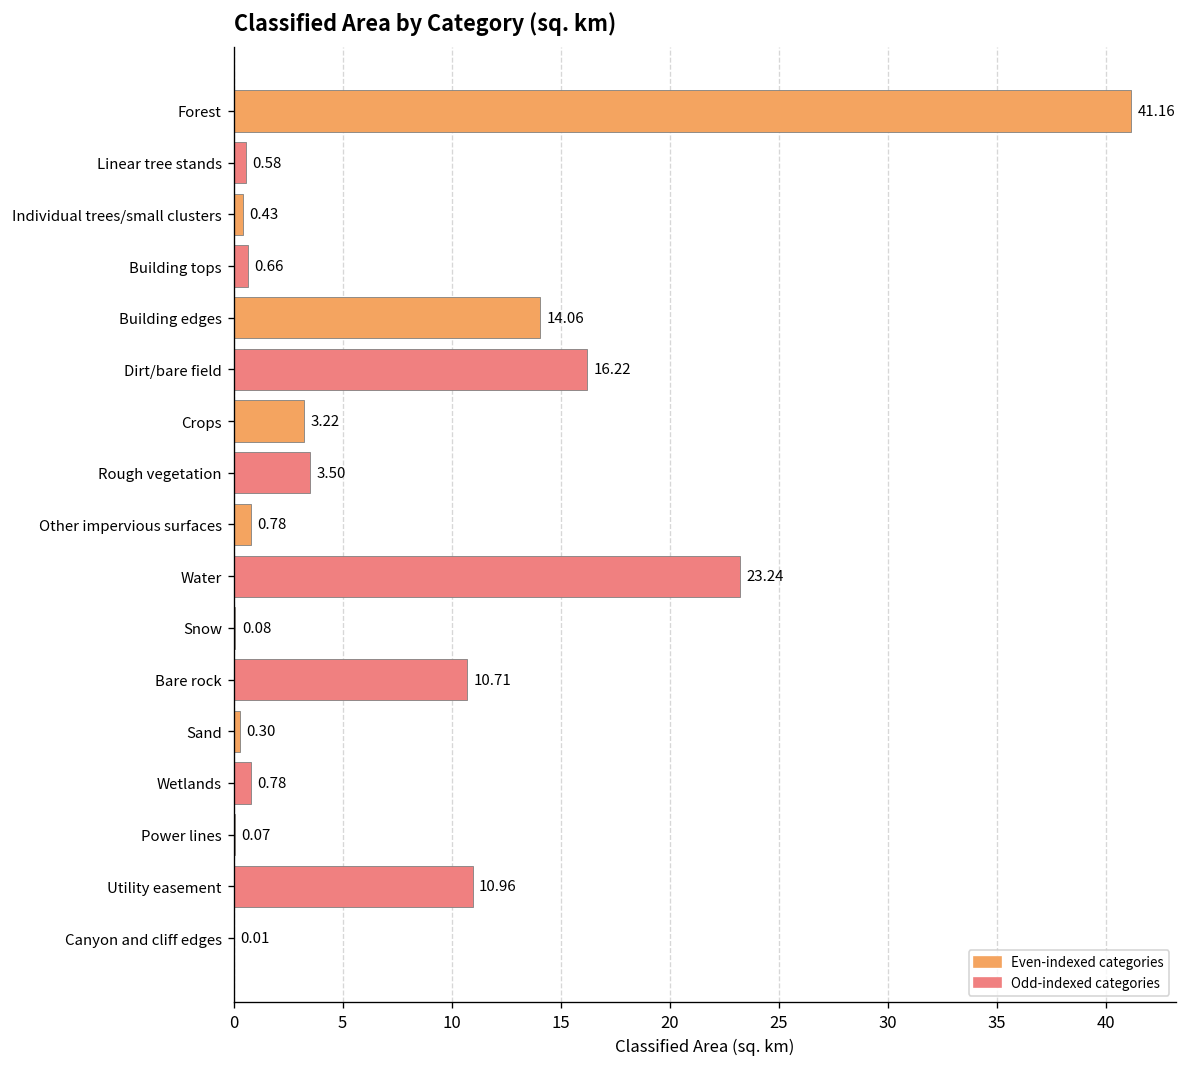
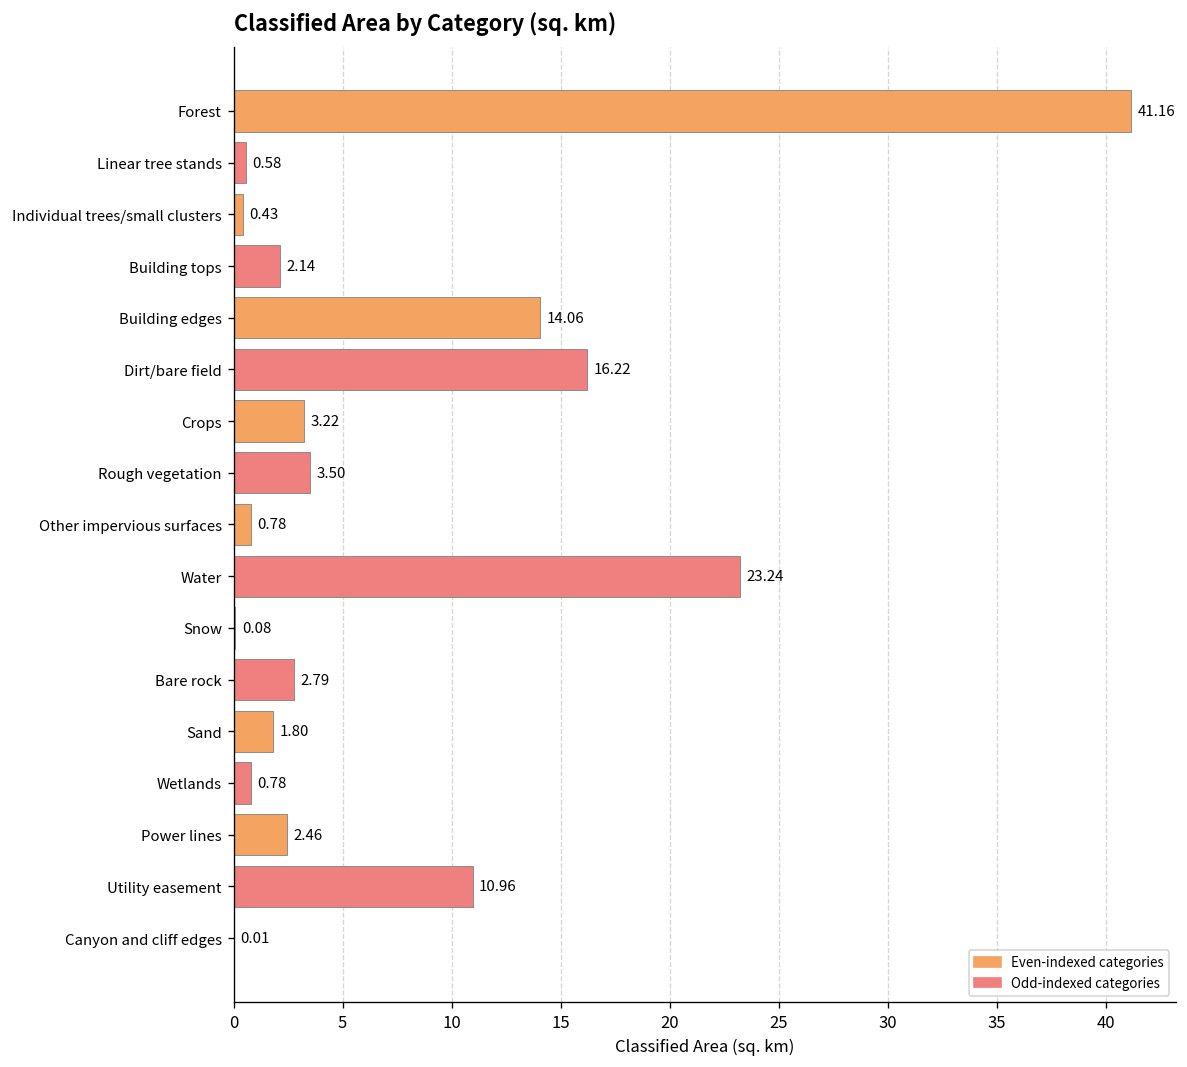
  {
    "Forest": 41.16,
    "Linear tree stands": 0.58,
    "Individual trees/small clusters": 0.43,
-   "Building tops": 0.66,
+   "Building tops": 2.14,
    "Building edges": 14.06,
    "Dirt/bare field": 16.22,
    "Crops": 3.22,
    "Rough vegetation": 3.50,
    "Other impervious surfaces": 0.78,
    "Water": 23.24,
    "Snow": 0.08,
-   "Bare rock": 10.71,
-   "Sand": 0.30,
+   "Bare rock": 2.79,
+   "Sand": 1.80,
    "Wetlands": 0.78,
-   "Power lines": 0.07,
+   "Power lines": 2.46,
    "Utility easement": 10.96,
    "Canyon and cliff edges": 0.01
  }
